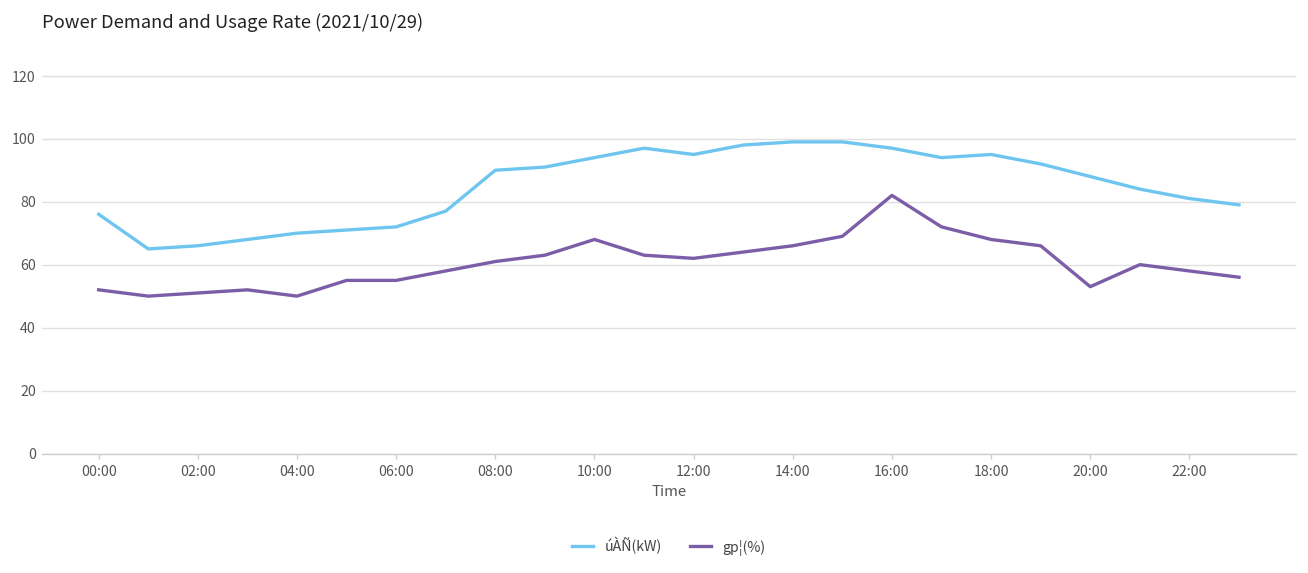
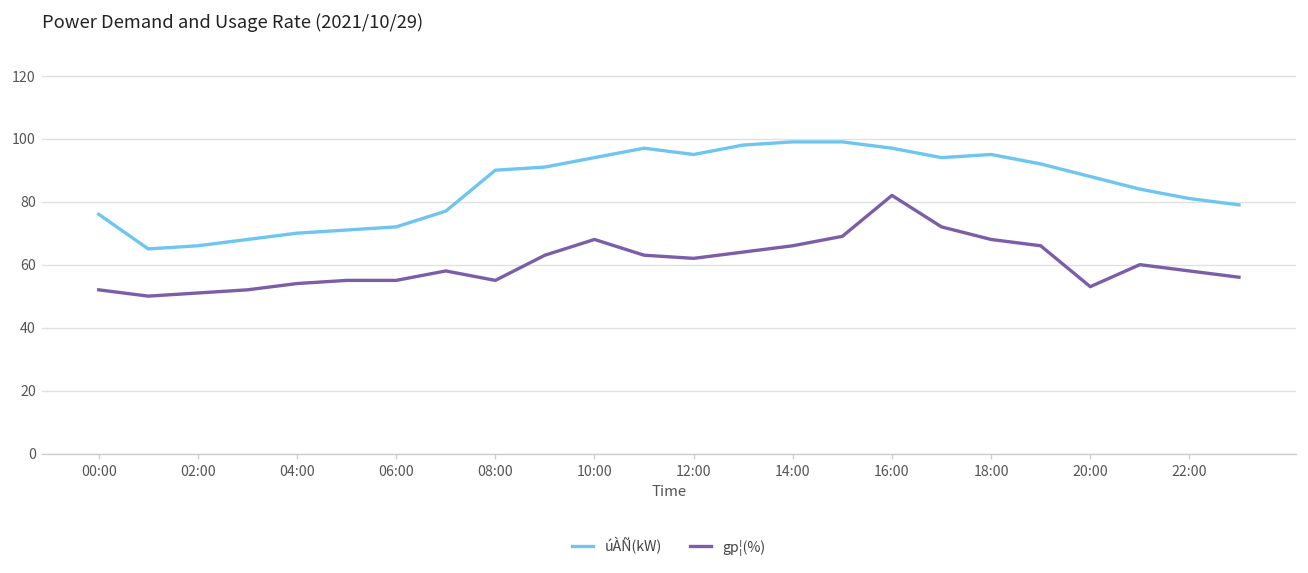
  {
    "úÀÑ(kW)": {
      "00:00": 76,
      "02:00": 66,
      "04:00": 70,
      "06:00": 72,
      "08:00": 90,
      "10:00": 94,
      "12:00": 95,
      "14:00": 99,
      "16:00": 97,
      "18:00": 95,
      "20:00": 88,
      "22:00": 81
    },
    "gp¦(%)": {
      "00:00": 52,
      "02:00": 51,
-     "04:00": 50,
+     "04:00": 54,
      "06:00": 55,
-     "08:00": 61,
+     "08:00": 55,
      "10:00": 68,
      "12:00": 62,
      "14:00": 66,
      "16:00": 82,
      "18:00": 68,
      "20:00": 53,
      "22:00": 58
    }
  }
